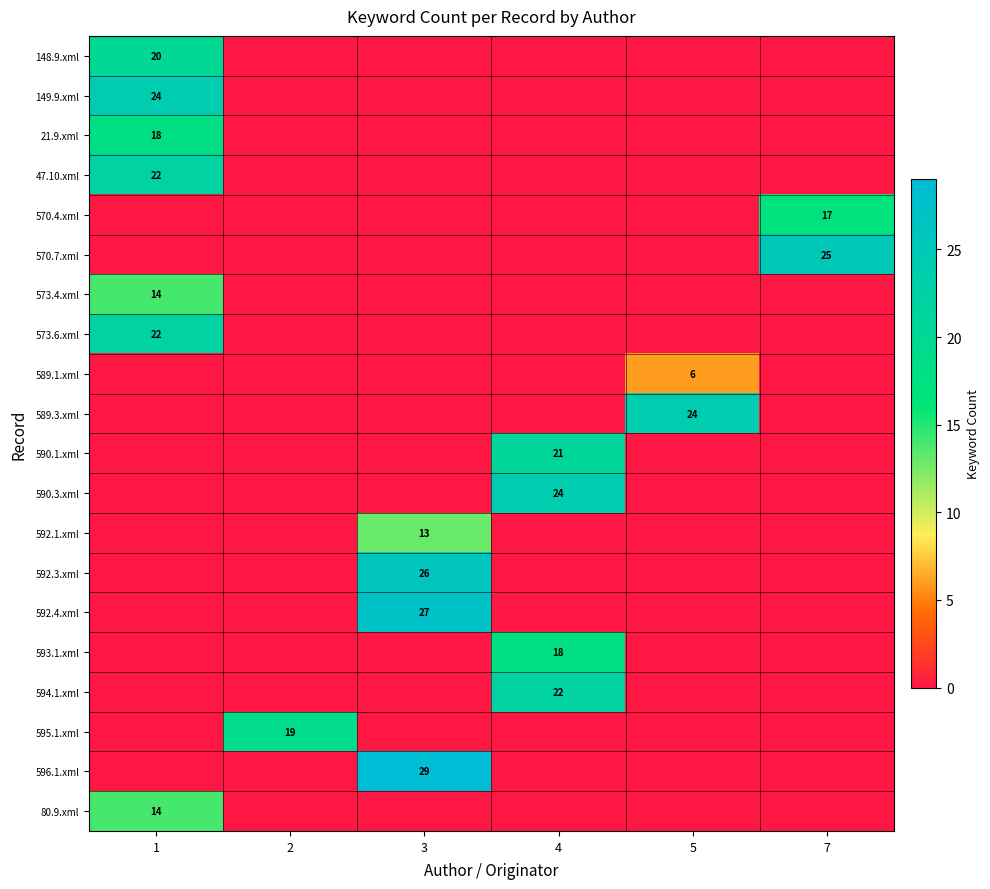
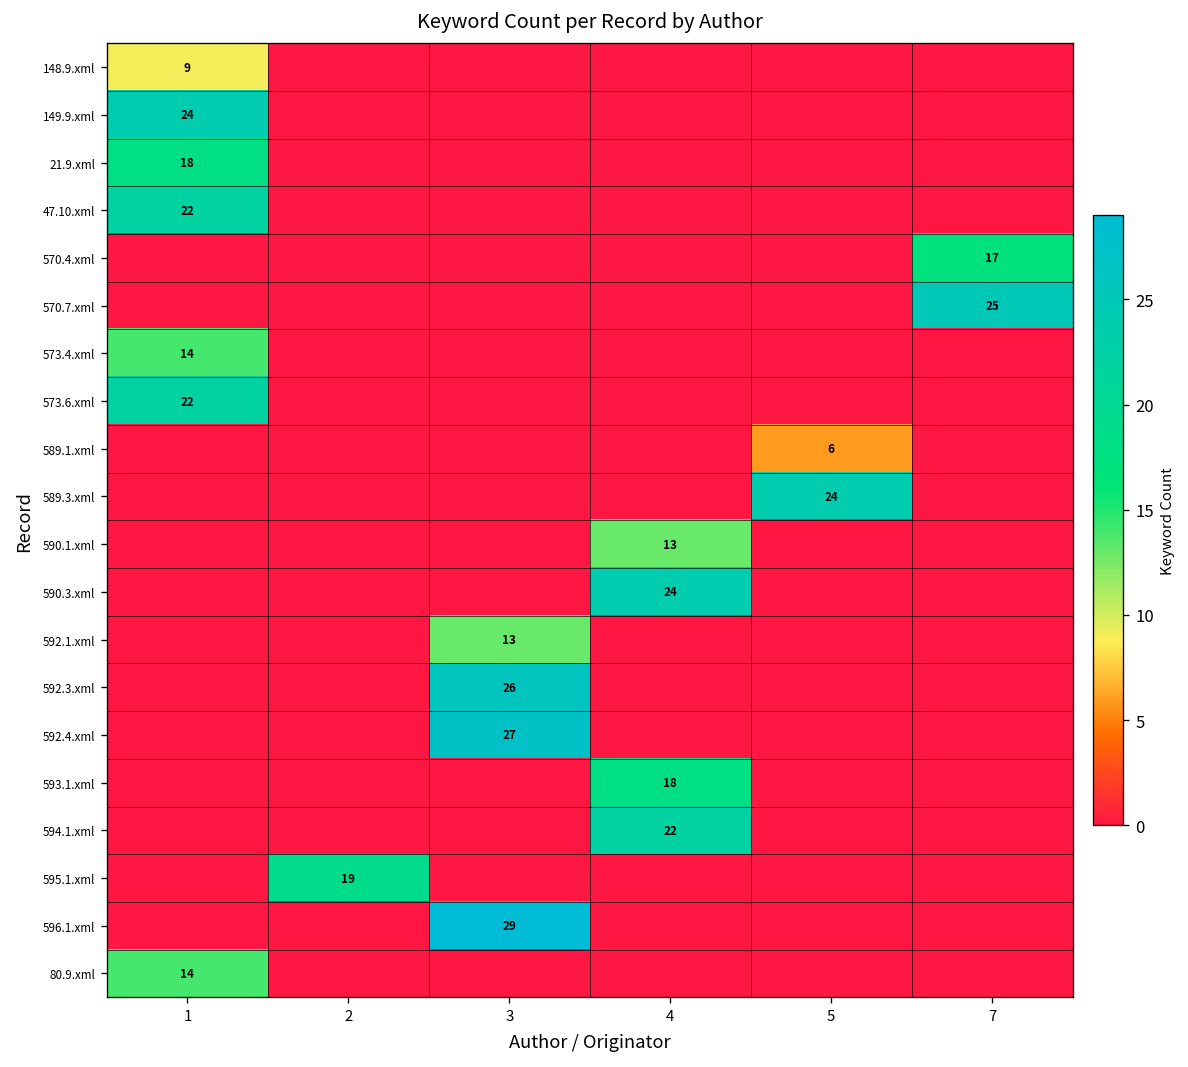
  {
    "148.9.xml": {
-     "1": 20
+     "1": 9
    },
    "149.9.xml": {
      "1": 24
    },
    "21.9.xml": {
      "1": 18
    },
    "47.10.xml": {
      "1": 22
    },
    "570.4.xml": {
      "7": 17
    },
    "570.7.xml": {
      "7": 25
    },
    "573.4.xml": {
      "1": 14
    },
    "573.6.xml": {
      "1": 22
    },
    "589.1.xml": {
      "5": 6
    },
    "589.3.xml": {
      "5": 24
    },
    "590.1.xml": {
-     "4": 21
+     "4": 13
    },
    "590.3.xml": {
      "4": 24
    },
    "592.1.xml": {
      "3": 13
    },
    "592.3.xml": {
      "3": 26
    },
    "592.4.xml": {
      "3": 27
    },
    "593.1.xml": {
      "4": 18
    },
    "594.1.xml": {
      "4": 22
    },
    "595.1.xml": {
      "2": 19
    },
    "596.1.xml": {
      "3": 29
    },
    "80.9.xml": {
      "1": 14
    }
  }
